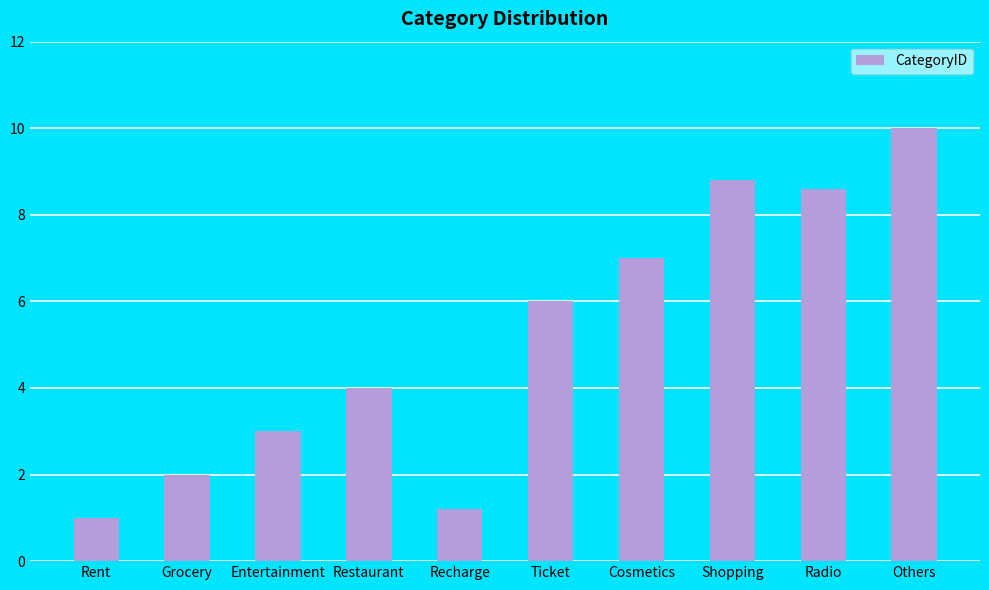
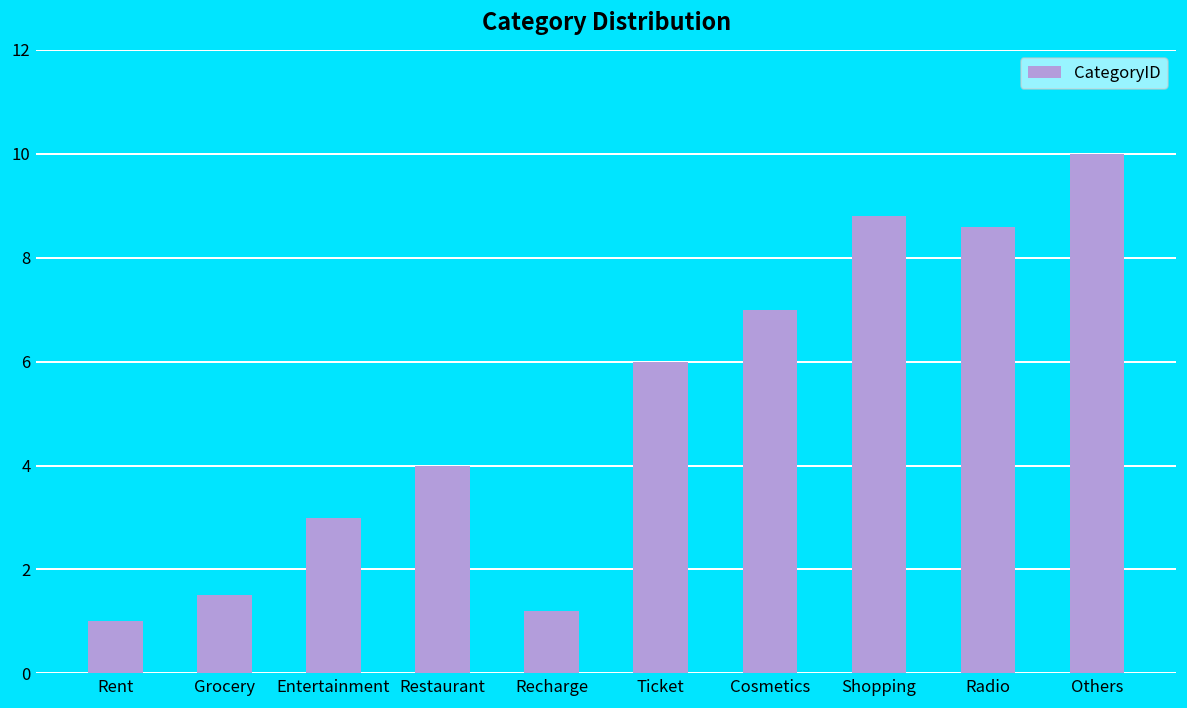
  {
    "Rent": 1.0,
-   "Grocery": 2.0,
+   "Grocery": 1.5,
    "Entertainment": 3.0,
    "Restaurant": 4.0,
    "Recharge": 1.2,
    "Ticket": 6.0,
    "Cosmetics": 7.0,
    "Shopping": 8.8,
    "Radio": 8.6,
    "Others": 10.0
  }
